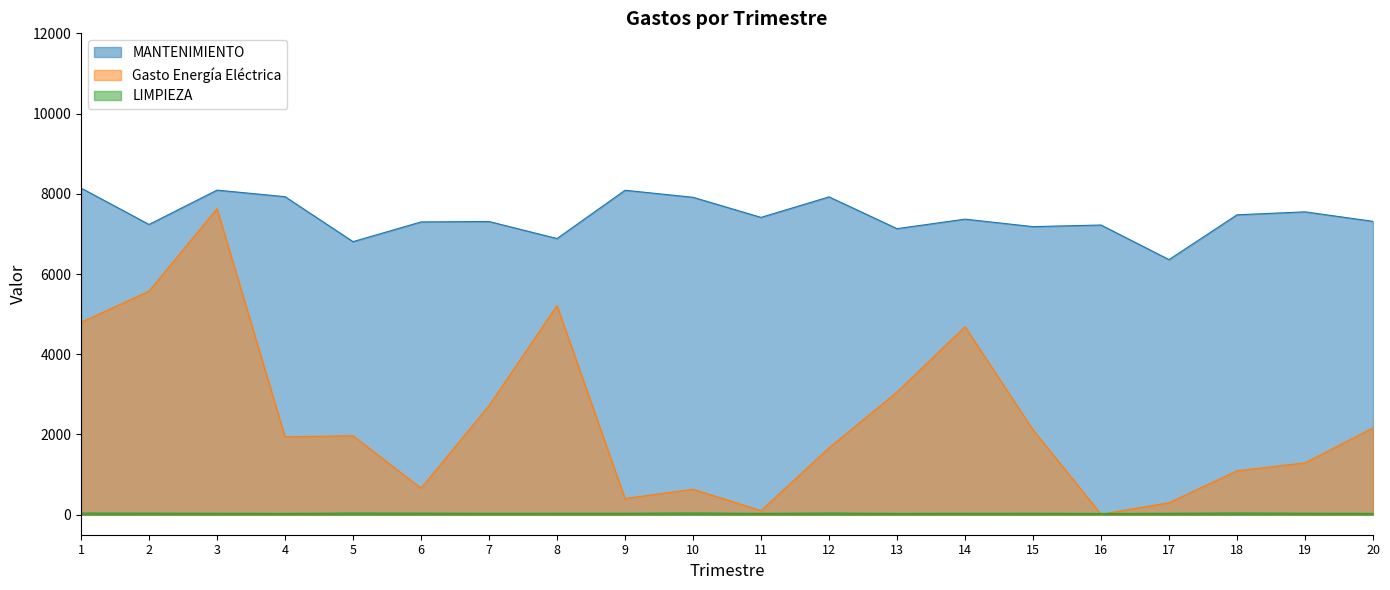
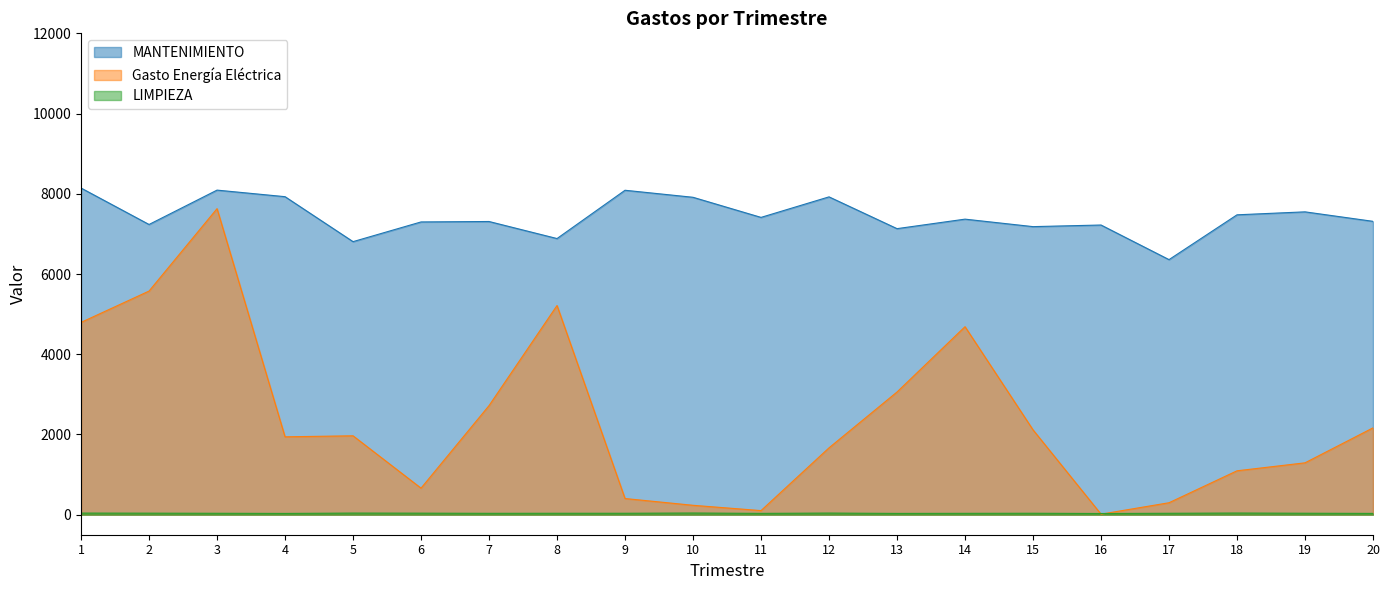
  {
    "MANTENIMIENTO": {
      "1": 8100,
      "2": 7200,
      "3": 8100,
      "4": 7900,
      "5": 6800,
      "6": 7300,
      "7": 7300,
      "8": 6900,
      "9": 8100,
      "10": 7900,
      "11": 7400,
      "12": 7900,
      "13": 7100,
      "14": 7400,
      "15": 7200,
      "16": 7200,
      "17": 6400,
      "18": 7500,
      "19": 7500,
      "20": 7300
    },
    "Gasto Energía Eléctrica": {
      "1": 4800,
      "2": 5600,
      "3": 7600,
      "4": 1900,
      "5": 2000,
      "6": 700,
      "7": 2700,
      "8": 5200,
      "9": 400,
-     "10": 600,
+     "10": 200,
      "11": 100,
      "12": 1700,
      "13": 3100,
      "14": 4700,
      "15": 2100,
      "17": 300,
      "18": 1100,
      "19": 1300,
      "20": 2200
    },
    "LIMPIEZA": {
      "1": 0,
      "2": 0,
      "3": 0,
      "4": 0,
      "5": 0,
      "6": 0,
      "7": 0,
      "8": 0,
      "9": 0,
      "10": 0,
      "11": 0,
      "12": 0,
      "13": 0,
      "14": 0,
      "15": 0,
      "17": 0,
      "18": 0,
      "19": 0,
      "20": 0
    }
  }
